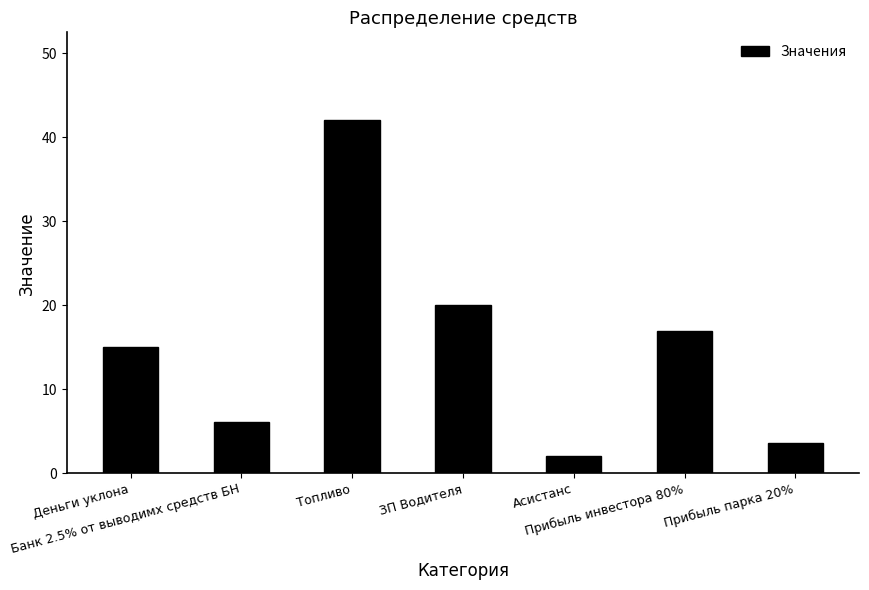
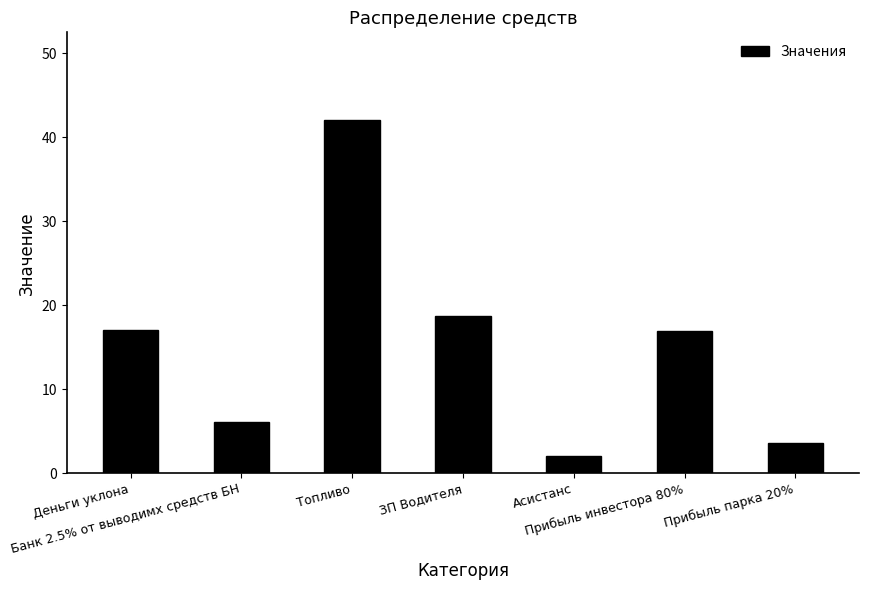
  {
-   "Деньги уклона": 15,
+   "Деньги уклона": 17,
    "Банк 2.5% от выводимх средств БН": 6,
    "Топливо": 42,
-   "ЗП Водителя": 20,
+   "ЗП Водителя": 19,
    "Асистанс": 2,
    "Прибыль инвестора 80%": 17,
    "Прибыль парка 20%": 4
  }
